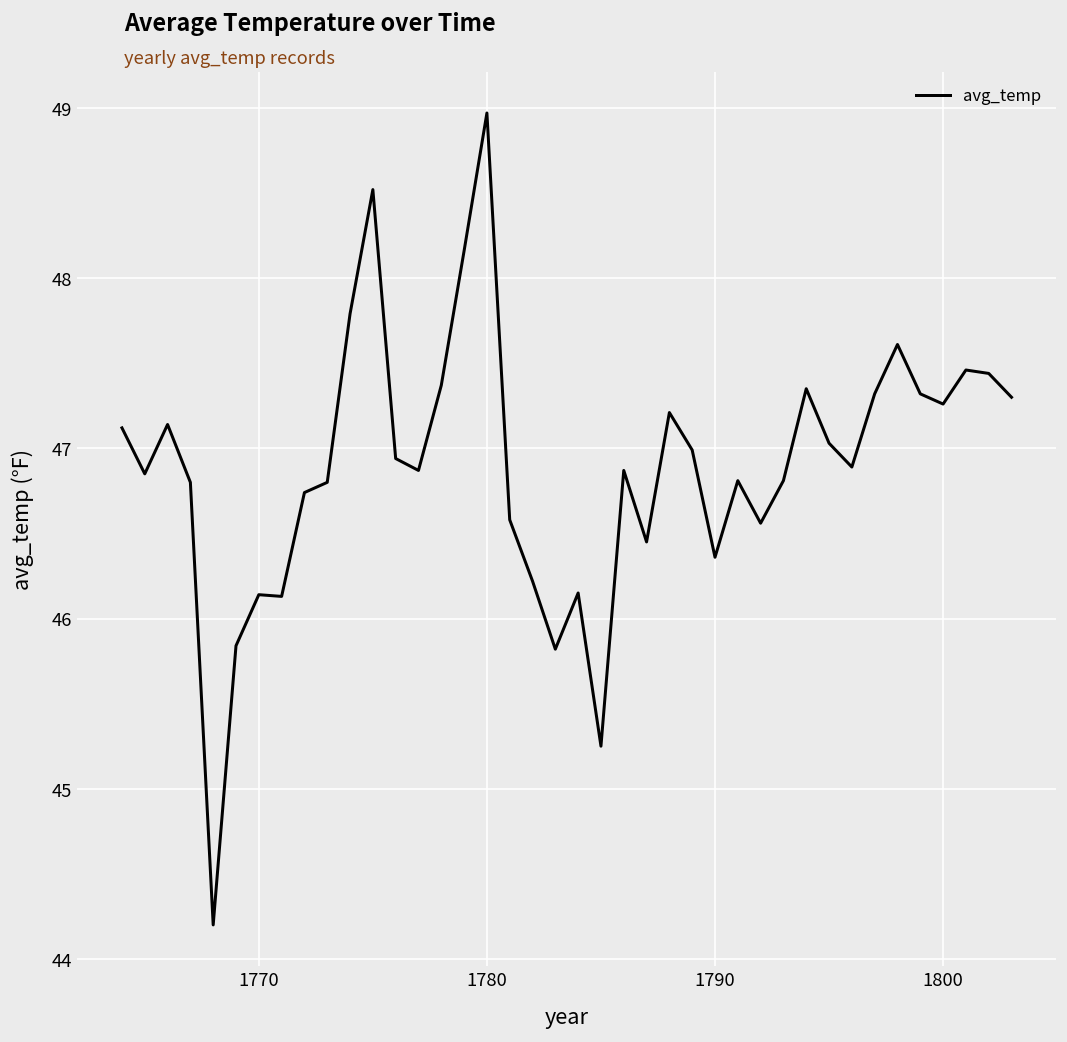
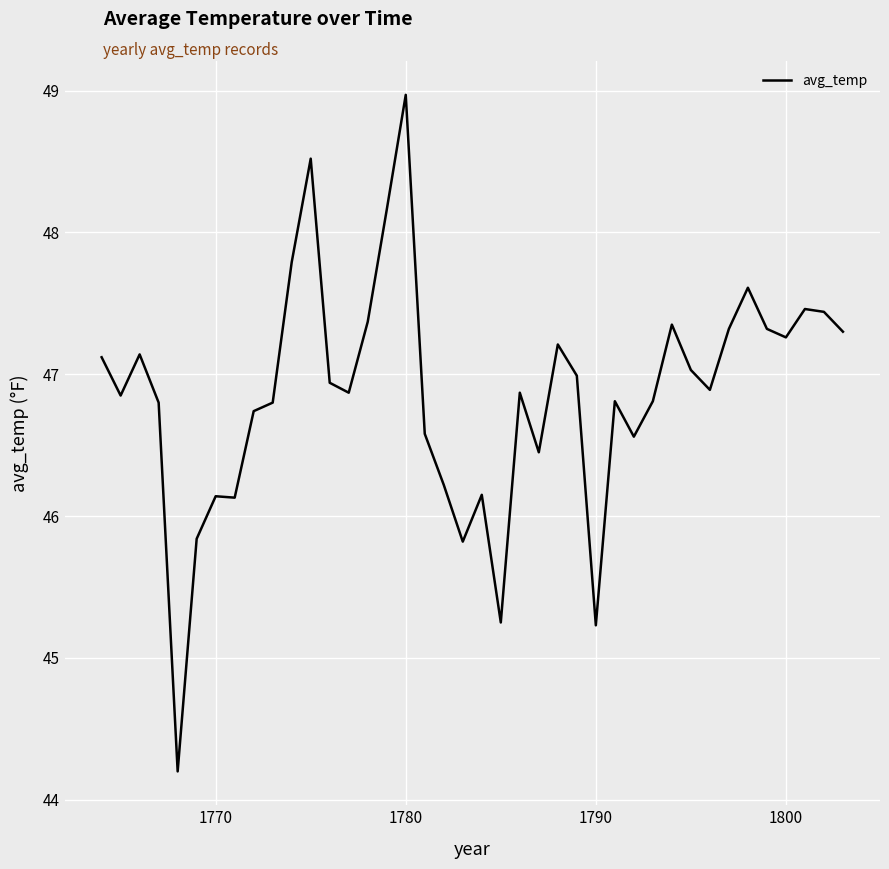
  {
    "1770": 46.14,
    "1780": 48.97,
-   "1790": 46.36,
+   "1790": 45.23,
    "1800": 47.26
  }
